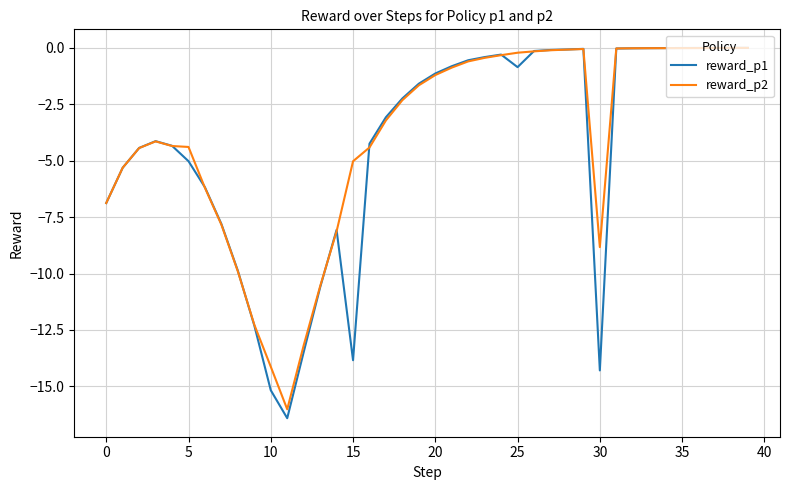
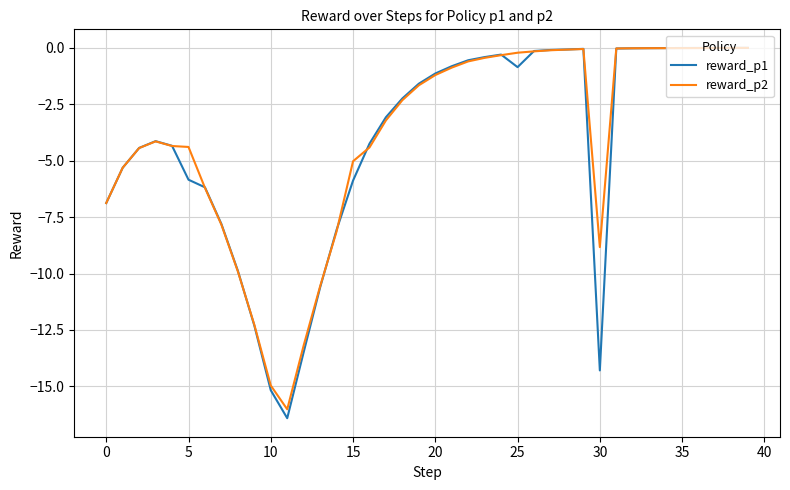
  {
    "reward_p1": {
-     "5": -5.0,
+     "5": -5.8,
      "10": -15.2,
-     "15": -13.8,
+     "15": -5.9,
      "25": -0.9,
      "30": -14.3
    },
    "reward_p2": {
      "5": -4.4,
-     "10": -14.1,
+     "10": -15.0,
      "15": -5.0,
      "25": -0.2,
      "30": -8.8
    }
  }
